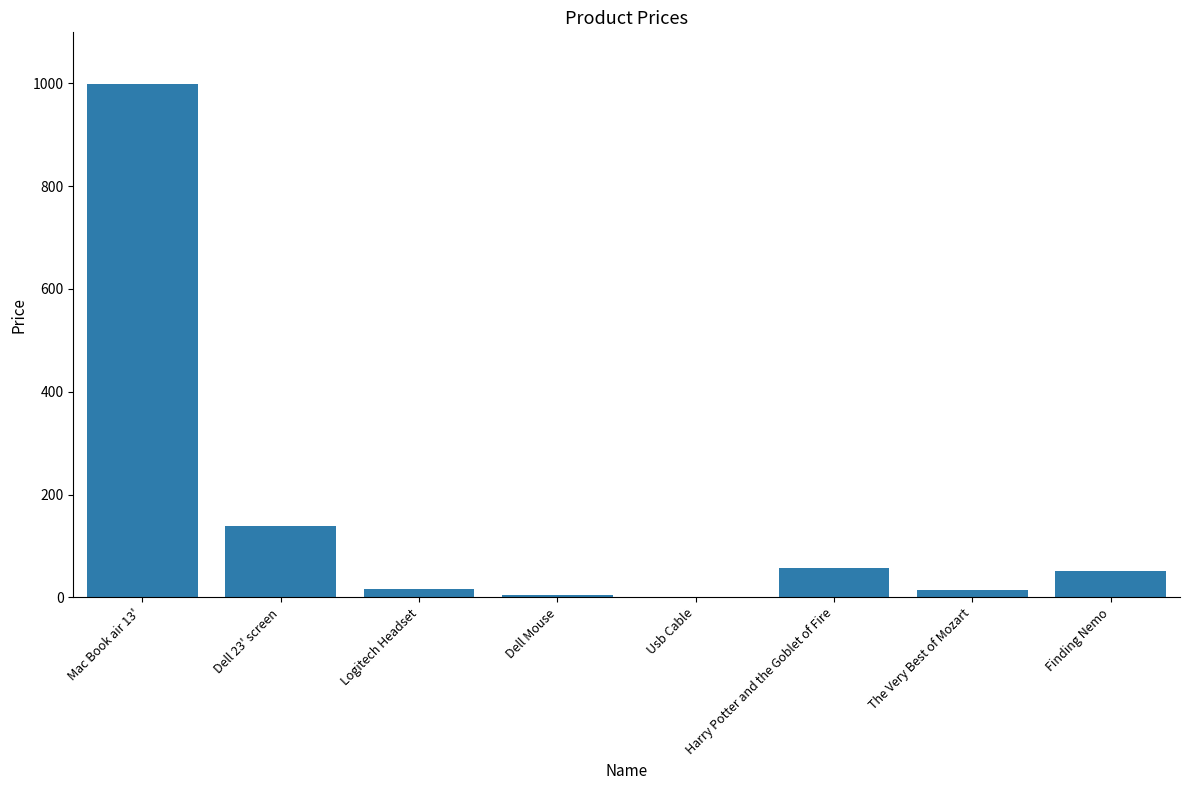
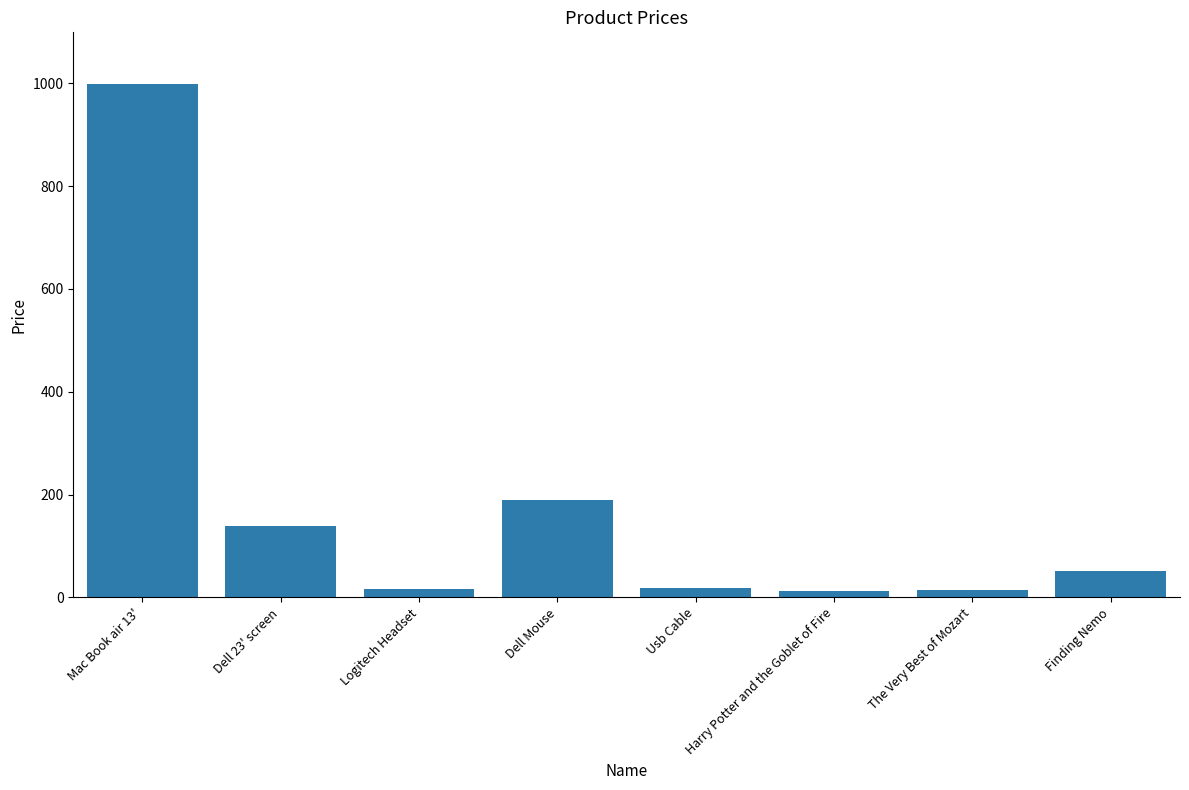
  {
    "Mac Book air 13'": 1000,
    "Dell 23' screen": 140,
    "Logitech Headset": 20,
-   "Dell Mouse": 0,
-   "Usb Cable": 0,
-   "Harry Potter and the Goblet of Fire": 60,
+   "Dell Mouse": 190,
+   "Usb Cable": 20,
+   "Harry Potter and the Goblet of Fire": 10,
    "The Very Best of Mozart": 10,
    "Finding Nemo": 50
  }
